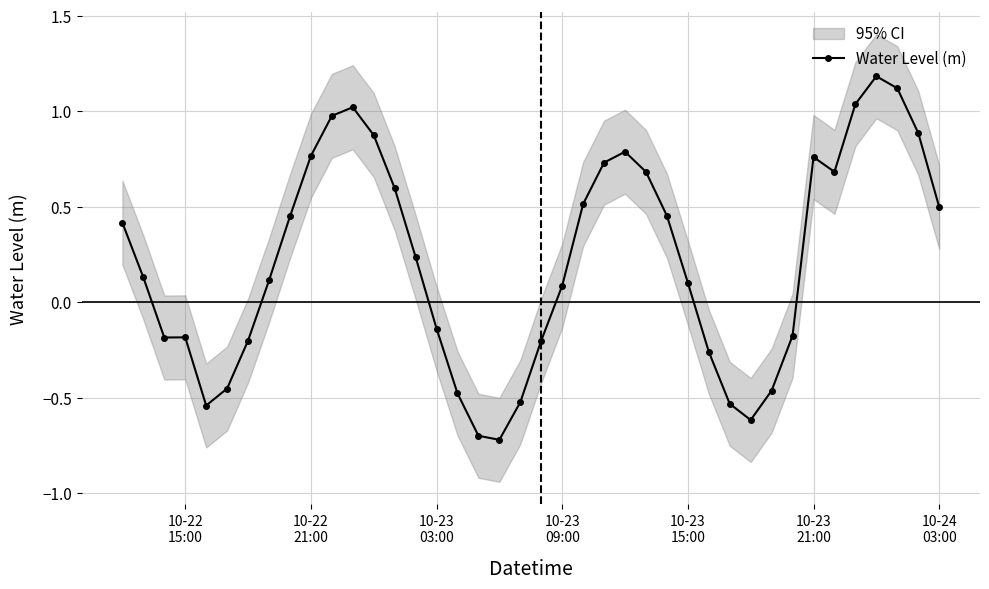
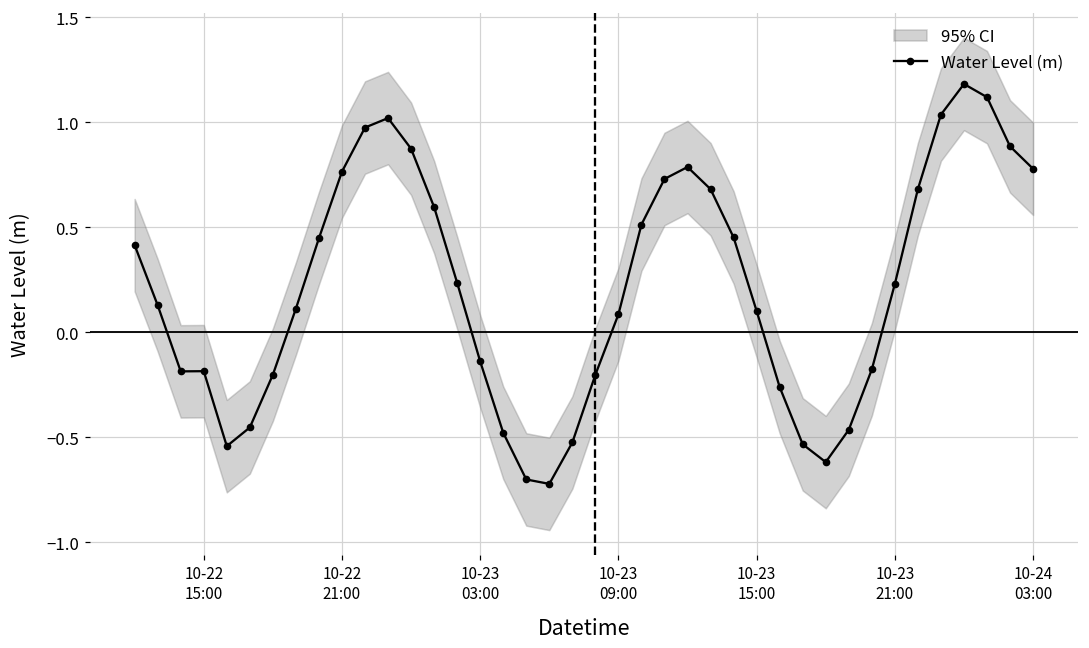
  {
    "Water Level (m)": {
      "10-22 15:00": -0.18,
      "10-22 21:00": 0.77,
      "10-23 03:00": -0.14,
      "10-23 09:00": 0.09,
      "10-23 15:00": 0.10,
-     "10-23 21:00": 0.76,
-     "10-24 03:00": 0.50
+     "10-23 21:00": 0.23,
+     "10-24 03:00": 0.78
    }
  }
